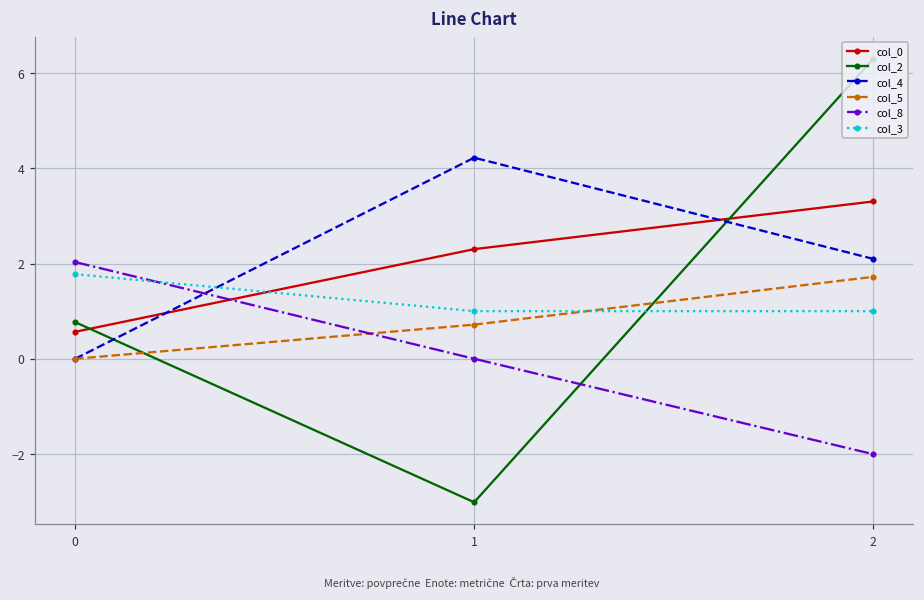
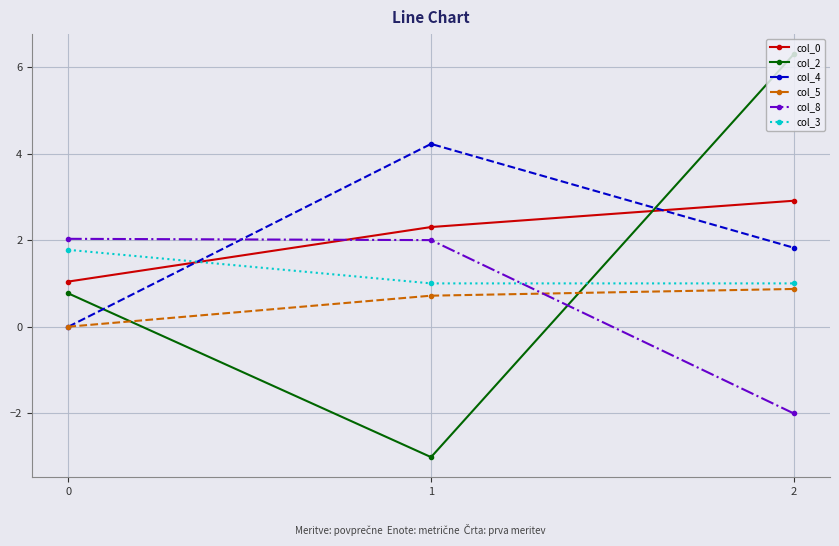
  {
    "col_0": {
-     "0": 0.6,
+     "0": 1.0,
      "1": 2.3,
-     "2": 3.3
+     "2": 2.9
    },
    "col_2": {
      "0": 0.8,
      "1": -3.0
    },
    "col_4": {
      "1": 4.2,
-     "2": 2.1
+     "2": 1.8
    },
    "col_5": {
      "1": 0.7,
-     "2": 1.7
+     "2": 0.9
    },
    "col_8": {
      "0": 2,
-     "1": 0,
+     "1": 2,
      "2": -2
    },
    "col_3": {
      "0": 1.8,
      "1": 1.0,
      "2": 1.0
    }
  }
